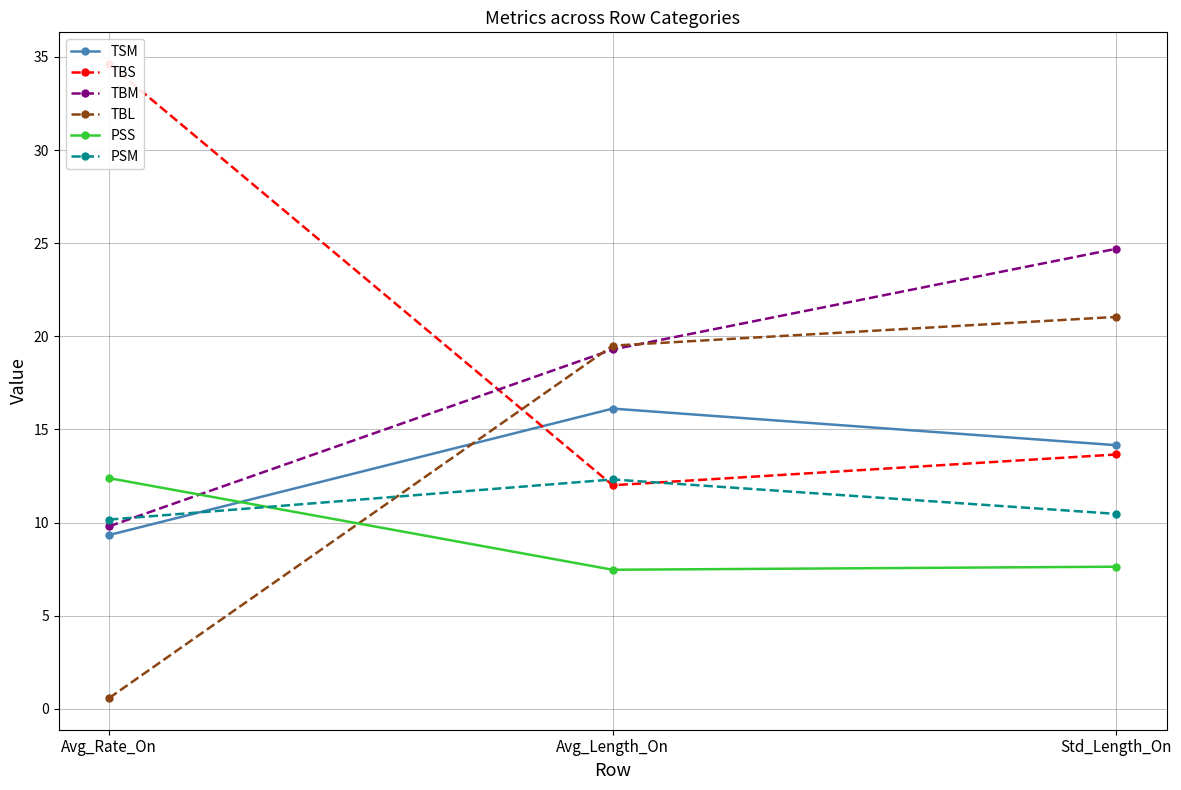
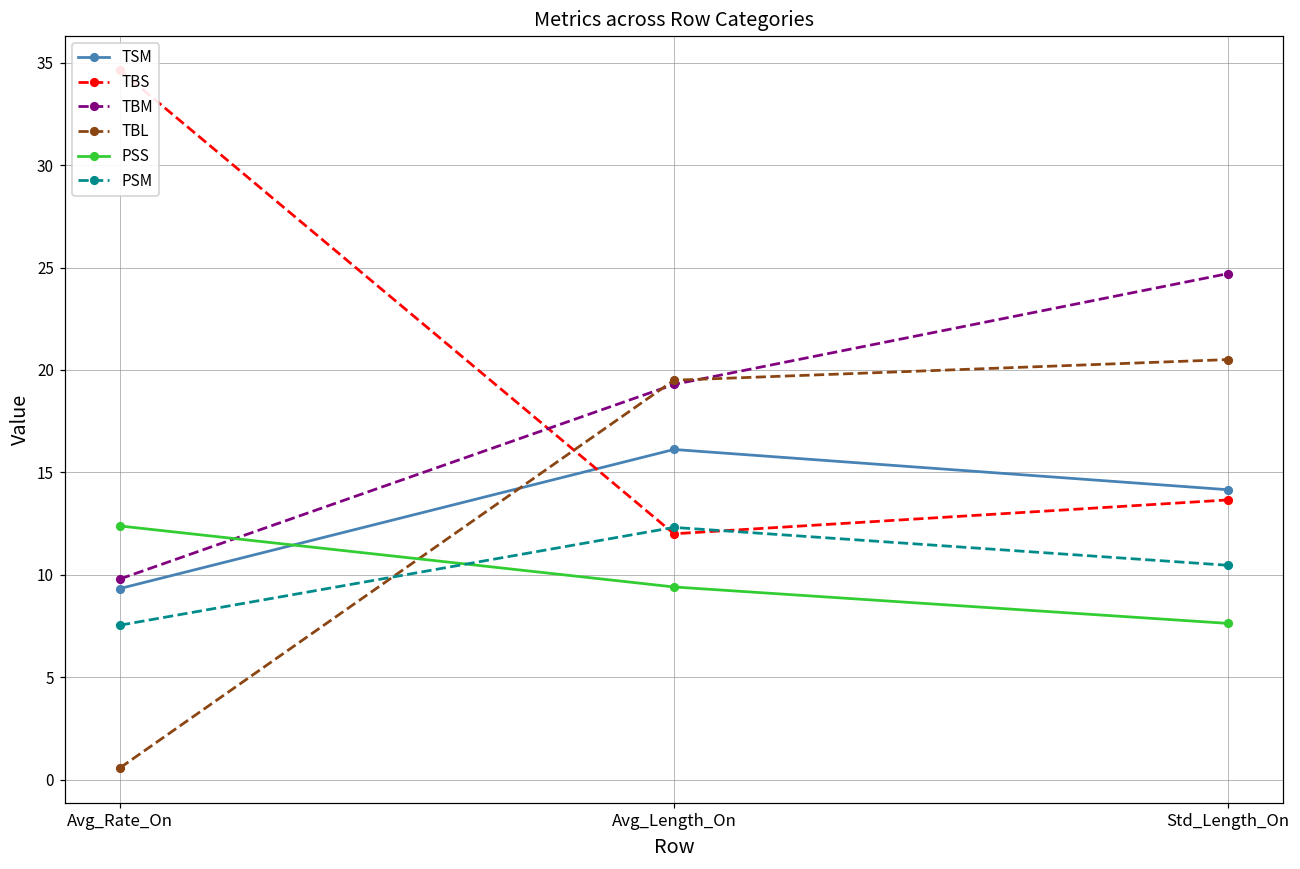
  {
    "TSM": {
      "Avg_Rate_On": 9.3,
      "Avg_Length_On": 16.1,
      "Std_Length_On": 14.2
    },
    "TBS": {
      "Avg_Length_On": 12.0,
      "Std_Length_On": 13.7
    },
    "TBM": {
      "Avg_Rate_On": 9.8,
      "Avg_Length_On": 19.3,
      "Std_Length_On": 24.7
    },
    "TBL": {
      "Avg_Rate_On": 0.6,
      "Avg_Length_On": 19.5,
-     "Std_Length_On": 21.0
+     "Std_Length_On": 20.5
    },
    "PSS": {
      "Avg_Rate_On": 12.4,
-     "Avg_Length_On": 7.5,
+     "Avg_Length_On": 9.4,
      "Std_Length_On": 7.6
    },
    "PSM": {
-     "Avg_Rate_On": 10.2,
+     "Avg_Rate_On": 7.5,
      "Avg_Length_On": 12.3,
      "Std_Length_On": 10.5
    }
  }
